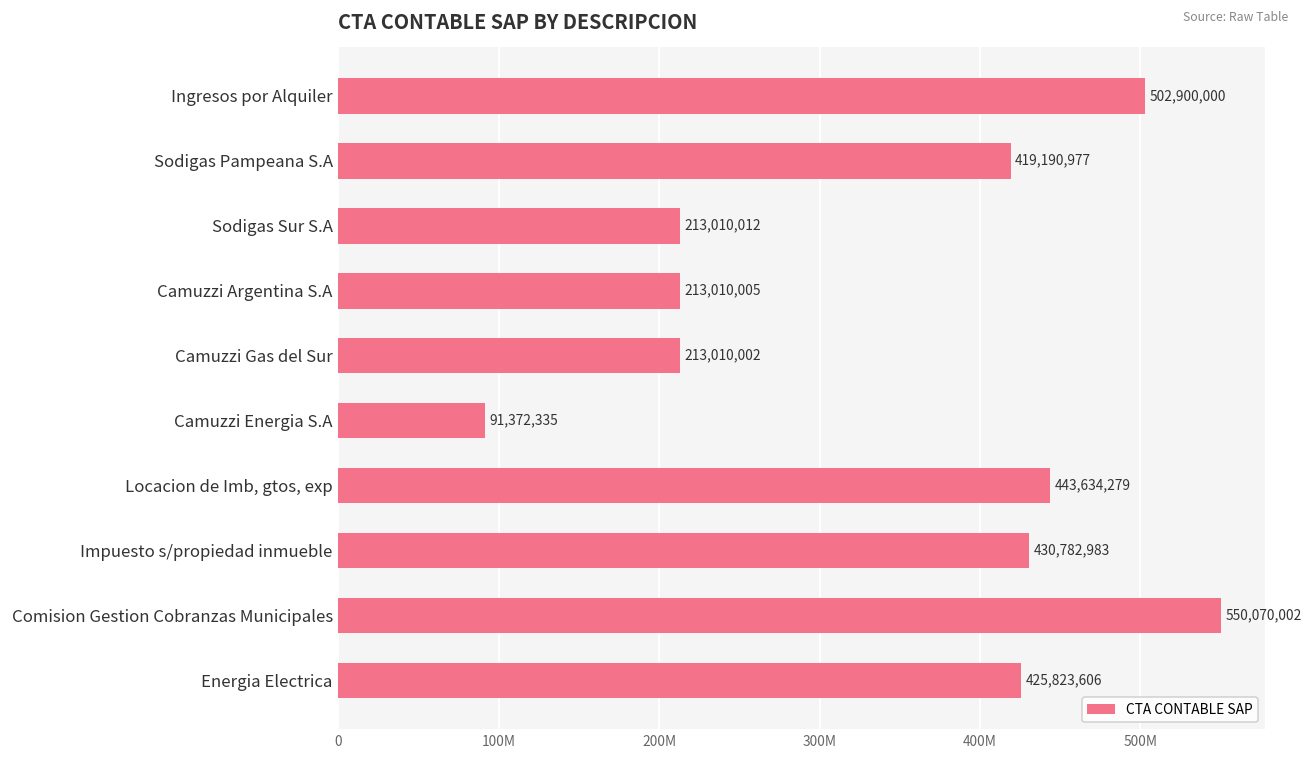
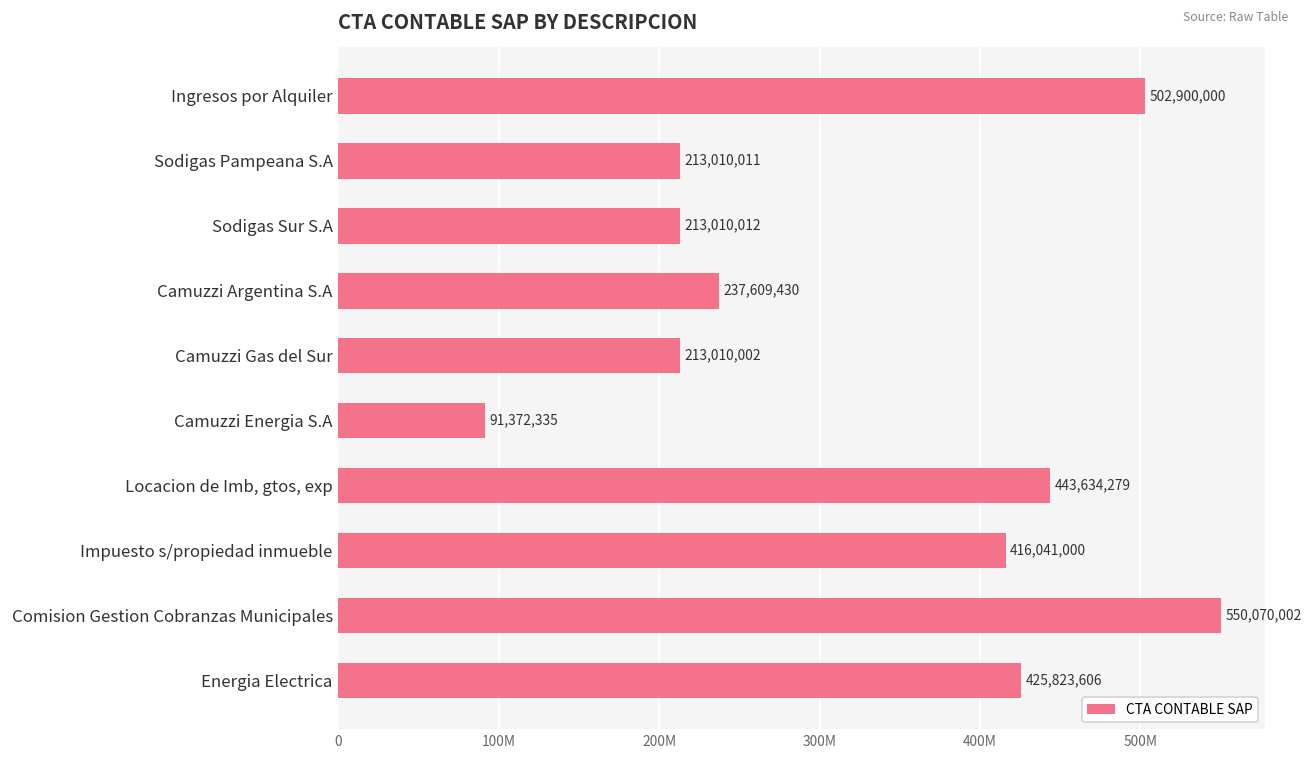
  {
    "Ingresos por Alquiler": "502,900,000",
-   "Sodigas Pampeana S.A": "419,190,977",
+   "Sodigas Pampeana S.A": "213,010,011",
    "Sodigas Sur S.A": "213,010,012",
-   "Camuzzi Argentina S.A": "213,010,005",
+   "Camuzzi Argentina S.A": "237,609,430",
    "Camuzzi Gas del Sur": "213,010,002",
    "Camuzzi Energia S.A": "91,372,335",
    "Locacion de Imb, gtos, exp": "443,634,279",
-   "Impuesto s/propiedad inmueble": "430,782,983",
+   "Impuesto s/propiedad inmueble": "416,041,000",
    "Comision Gestion Cobranzas Municipales": "550,070,002",
    "Energia Electrica": "425,823,606"
  }
